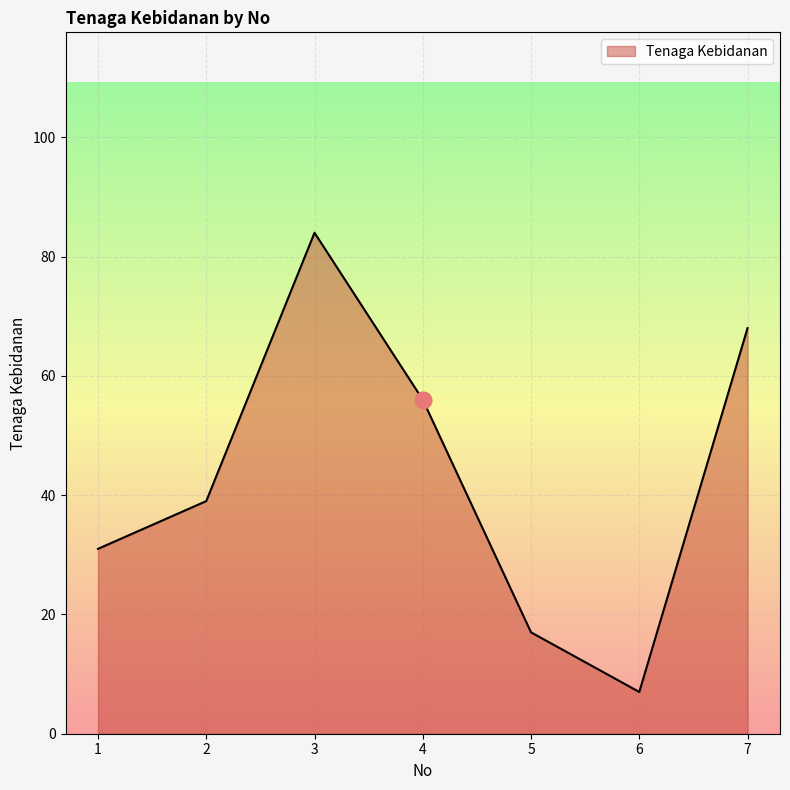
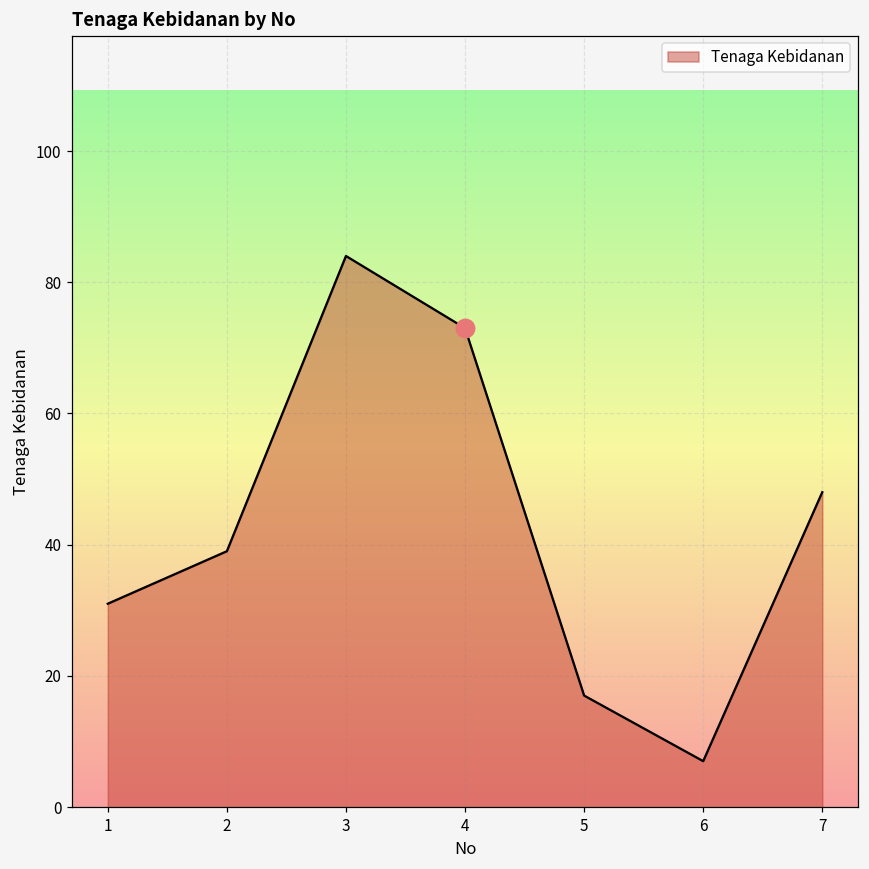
  {
    "Tenaga Kebidanan": {
      "1": 31,
      "2": 39,
      "3": 84,
-     "4": 56,
+     "4": 73,
      "5": 17,
      "6": 7,
-     "7": 68
+     "7": 48
    }
  }
